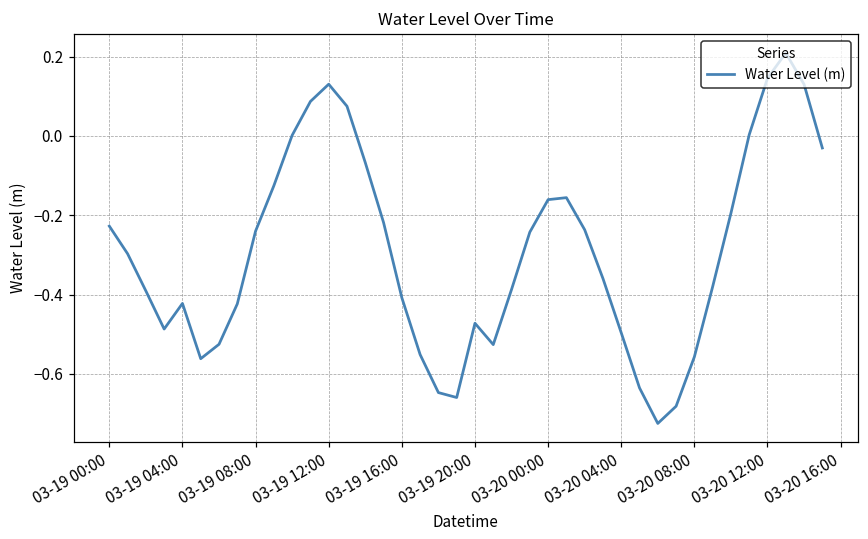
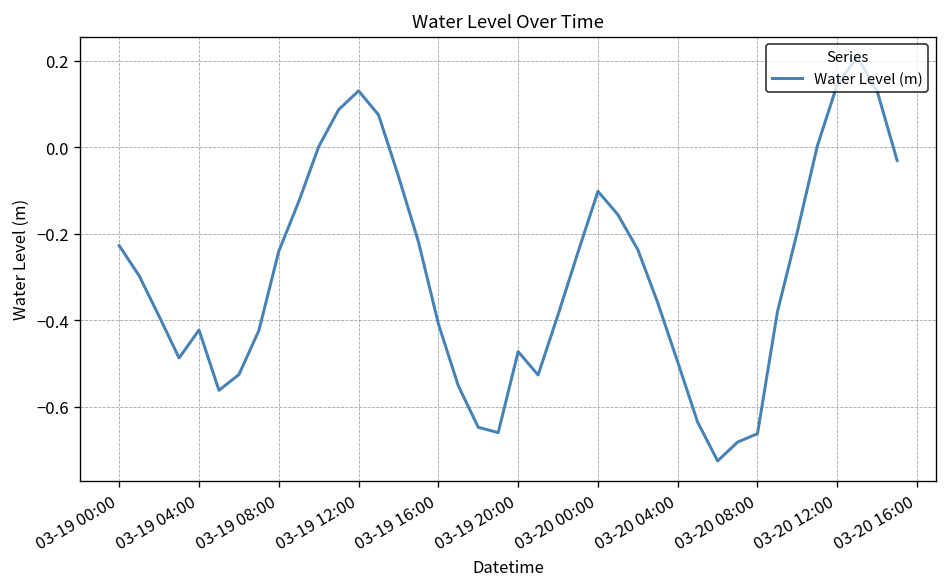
  {
    "03-19 00:00": -0.23,
    "03-19 04:00": -0.42,
    "03-19 08:00": -0.24,
    "03-19 12:00": 0.13,
    "03-19 16:00": -0.41,
    "03-19 20:00": -0.47,
-   "03-20 00:00": -0.16,
+   "03-20 00:00": -0.10,
    "03-20 04:00": -0.50,
-   "03-20 08:00": -0.56
+   "03-20 08:00": -0.66
  }
